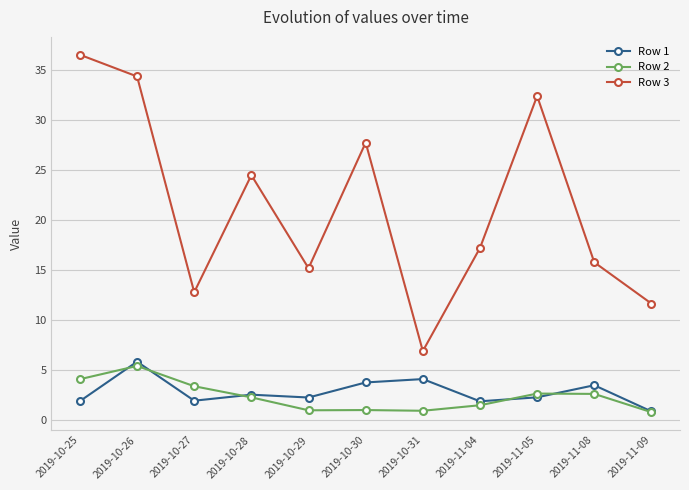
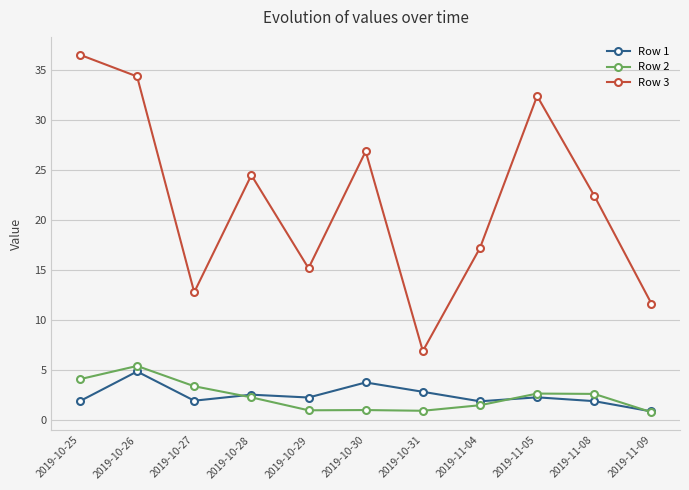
  {
    "Row 1": {
      "2019-10-25": 1.9,
-     "2019-10-26": 5.9,
+     "2019-10-26": 4.9,
      "2019-10-27": 2.0,
      "2019-10-28": 2.6,
      "2019-10-29": 2.3,
      "2019-10-30": 3.8,
-     "2019-10-31": 4.1,
+     "2019-10-31": 2.8,
      "2019-11-04": 1.9,
      "2019-11-05": 2.3,
-     "2019-11-08": 3.5
+     "2019-11-08": 1.9
    },
    "Row 2": {
      "2019-10-25": 4.1,
      "2019-10-26": 5.4,
      "2019-10-27": 3.4,
      "2019-10-28": 2.3,
      "2019-10-29": 1.0,
      "2019-10-30": 1.0,
      "2019-10-31": 1.0,
      "2019-11-04": 1.5,
      "2019-11-05": 2.7,
      "2019-11-08": 2.6
    },
    "Row 3": {
      "2019-10-25": 36.5,
      "2019-10-26": 34.3,
      "2019-10-27": 12.8,
      "2019-10-28": 24.5,
      "2019-10-29": 15.2,
-     "2019-10-30": 27.7,
+     "2019-10-30": 26.8,
      "2019-10-31": 6.9,
      "2019-11-04": 17.2,
      "2019-11-05": 32.4,
-     "2019-11-08": 15.8,
+     "2019-11-08": 22.4,
      "2019-11-09": 11.6
    }
  }
